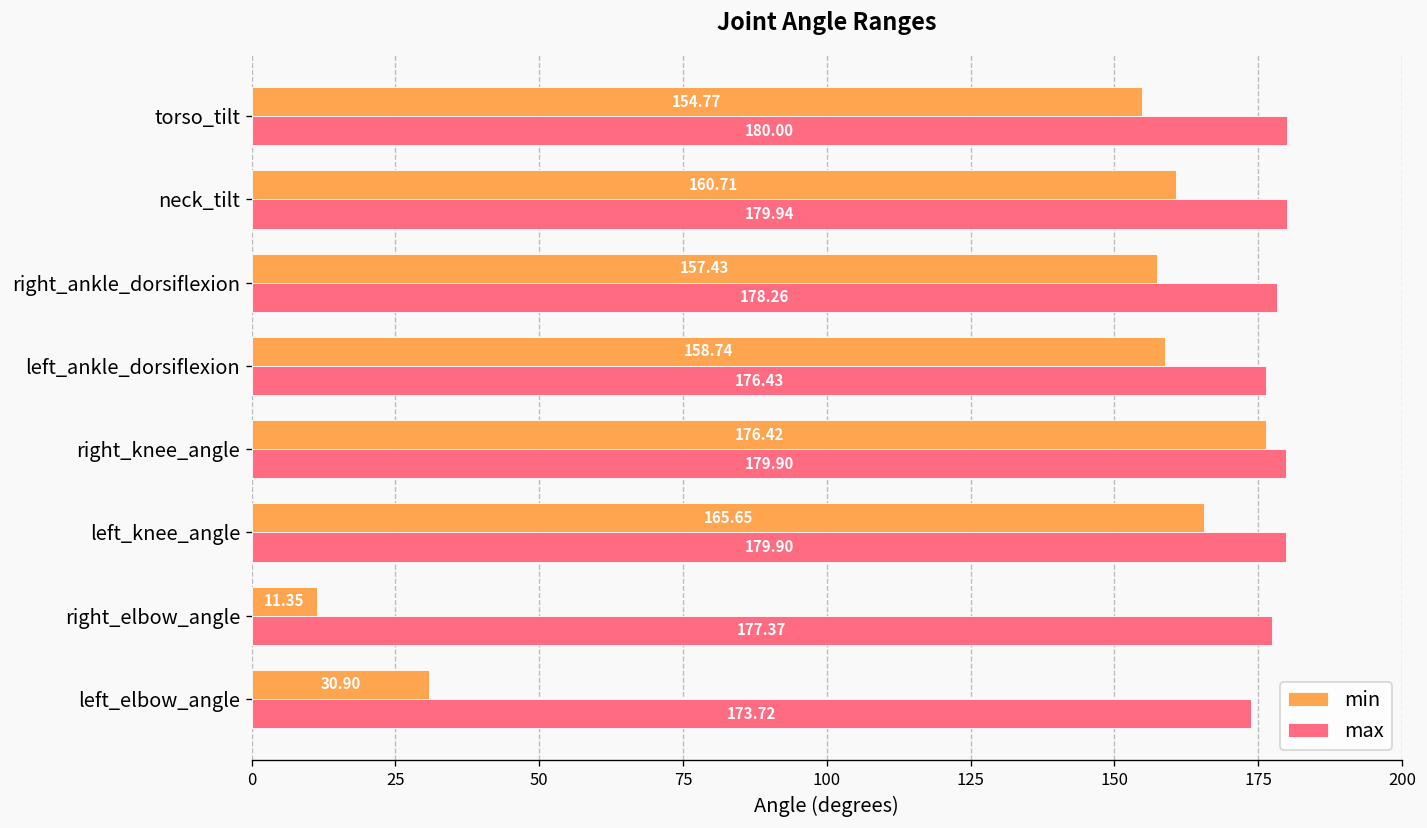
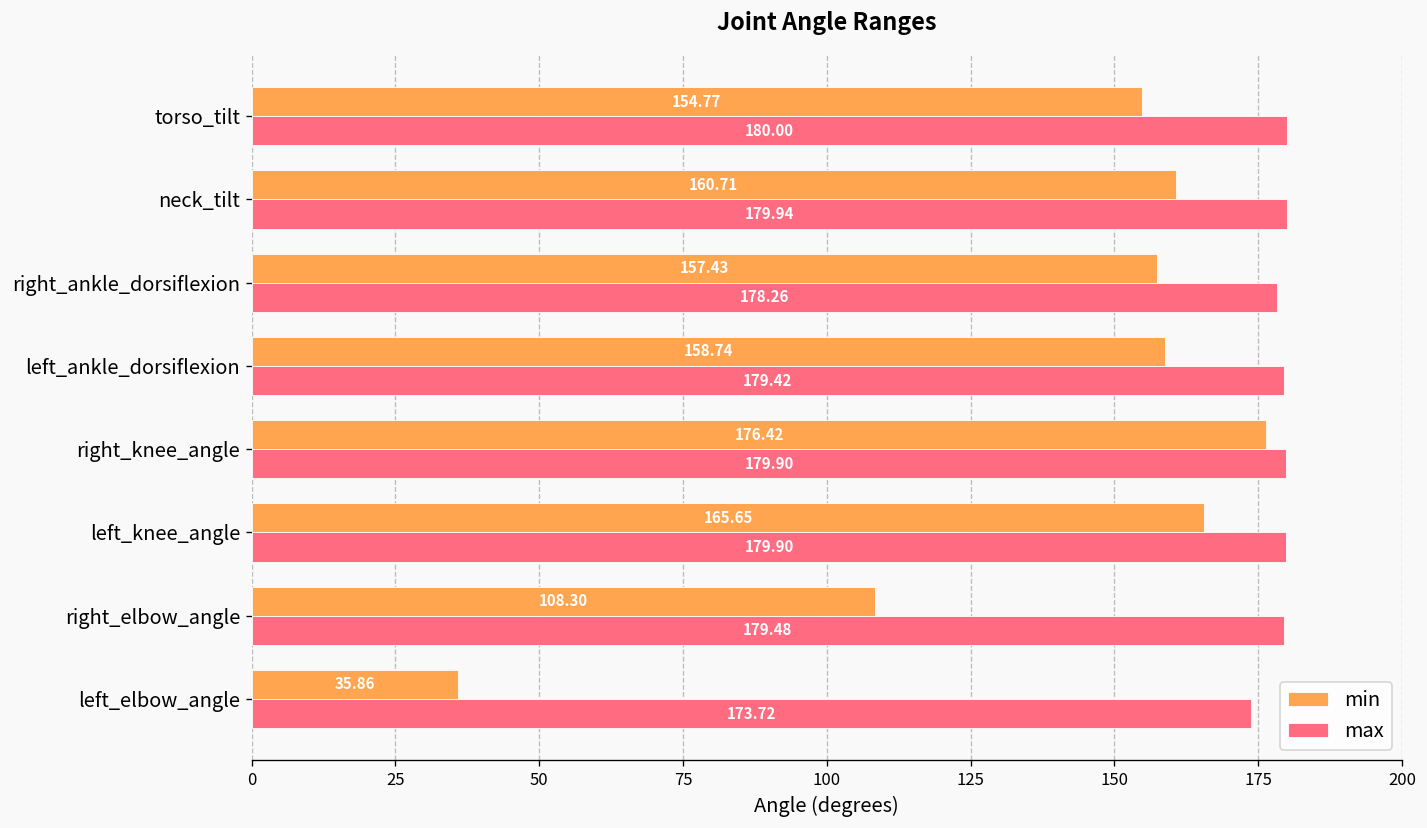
  {
    "min": {
      "torso_tilt": 154.77,
      "neck_tilt": 160.71,
      "right_ankle_dorsiflexion": 157.43,
      "left_ankle_dorsiflexion": 158.74,
      "right_knee_angle": 176.42,
      "left_knee_angle": 165.65,
-     "right_elbow_angle": 11.35,
-     "left_elbow_angle": 30.90
+     "right_elbow_angle": 108.30,
+     "left_elbow_angle": 35.86
    },
    "max": {
      "torso_tilt": 180.00,
      "neck_tilt": 179.94,
      "right_ankle_dorsiflexion": 178.26,
-     "left_ankle_dorsiflexion": 176.43,
+     "left_ankle_dorsiflexion": 179.42,
      "right_knee_angle": 179.90,
      "left_knee_angle": 179.90,
-     "right_elbow_angle": 177.37,
+     "right_elbow_angle": 179.48,
      "left_elbow_angle": 173.72
    }
  }
